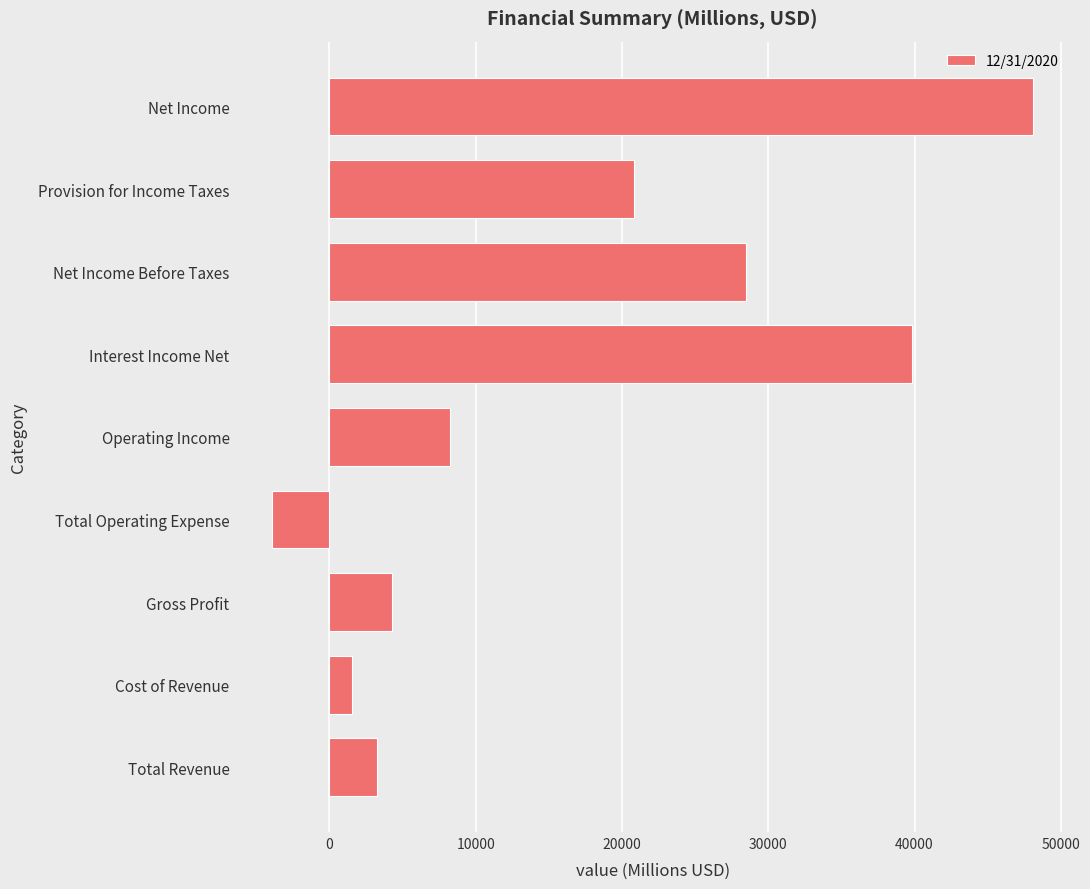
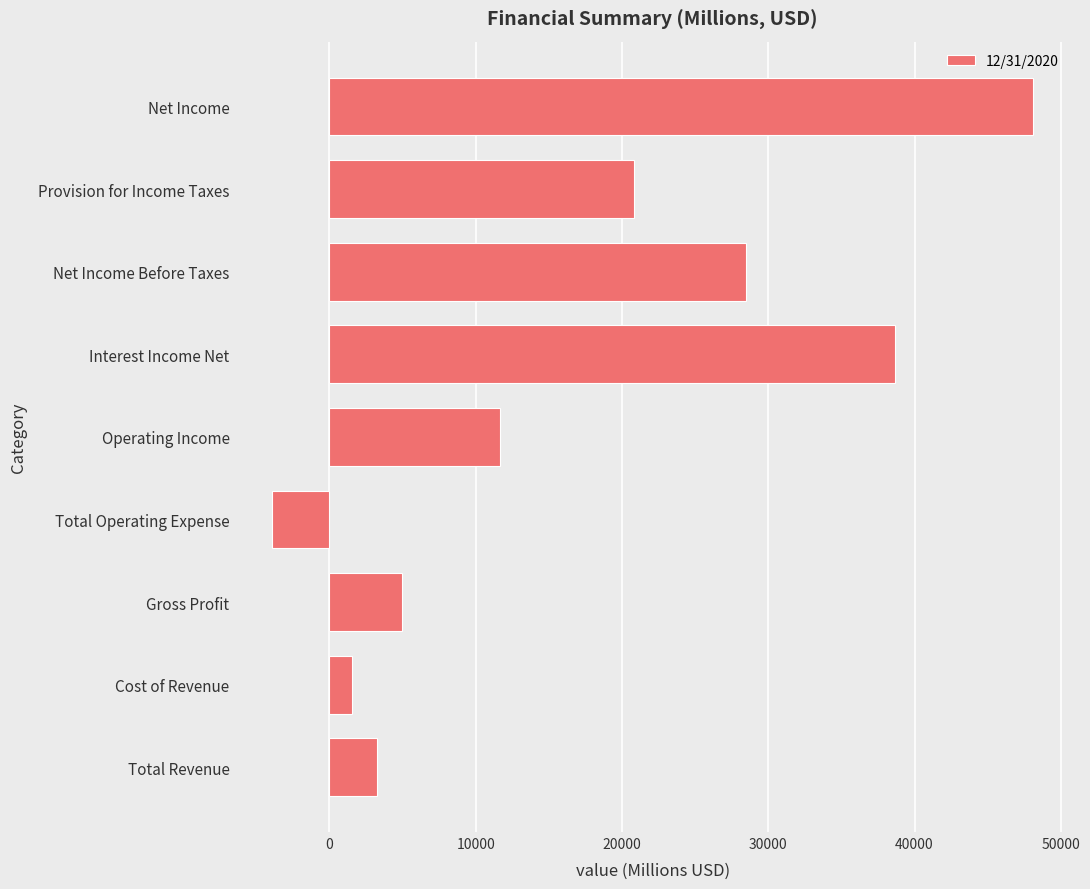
  {
    "Net Income": 48100,
    "Provision for Income Taxes": 20800,
    "Net Income Before Taxes": 28500,
-   "Interest Income Net": 39800,
-   "Operating Income": 8300,
+   "Interest Income Net": 38700,
+   "Operating Income": 11600,
    "Total Operating Expense": -3900,
-   "Gross Profit": 4300,
+   "Gross Profit": 5000,
    "Cost of Revenue": 1500,
    "Total Revenue": 3200
  }
